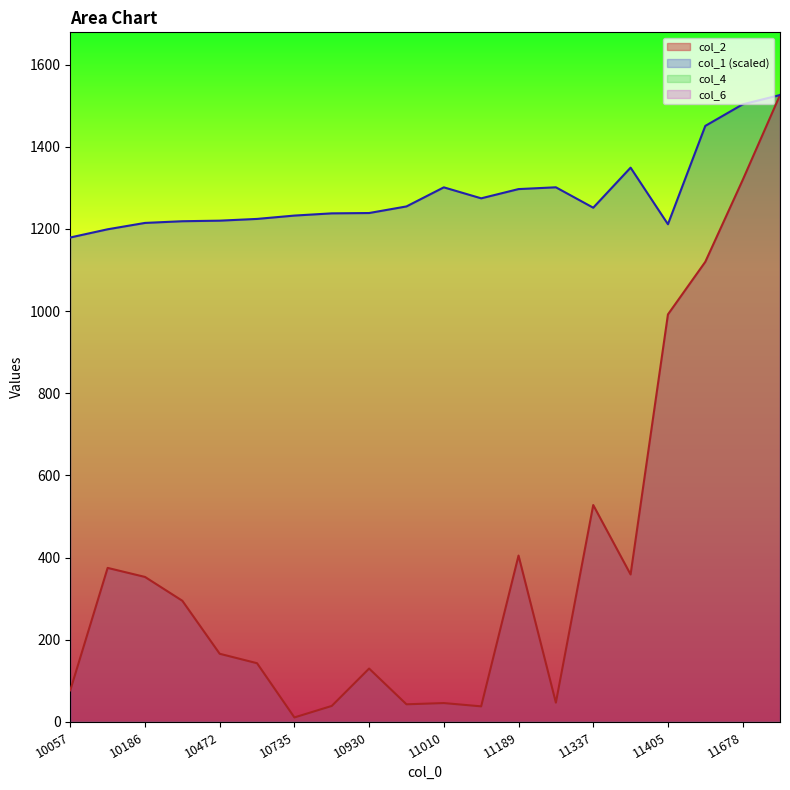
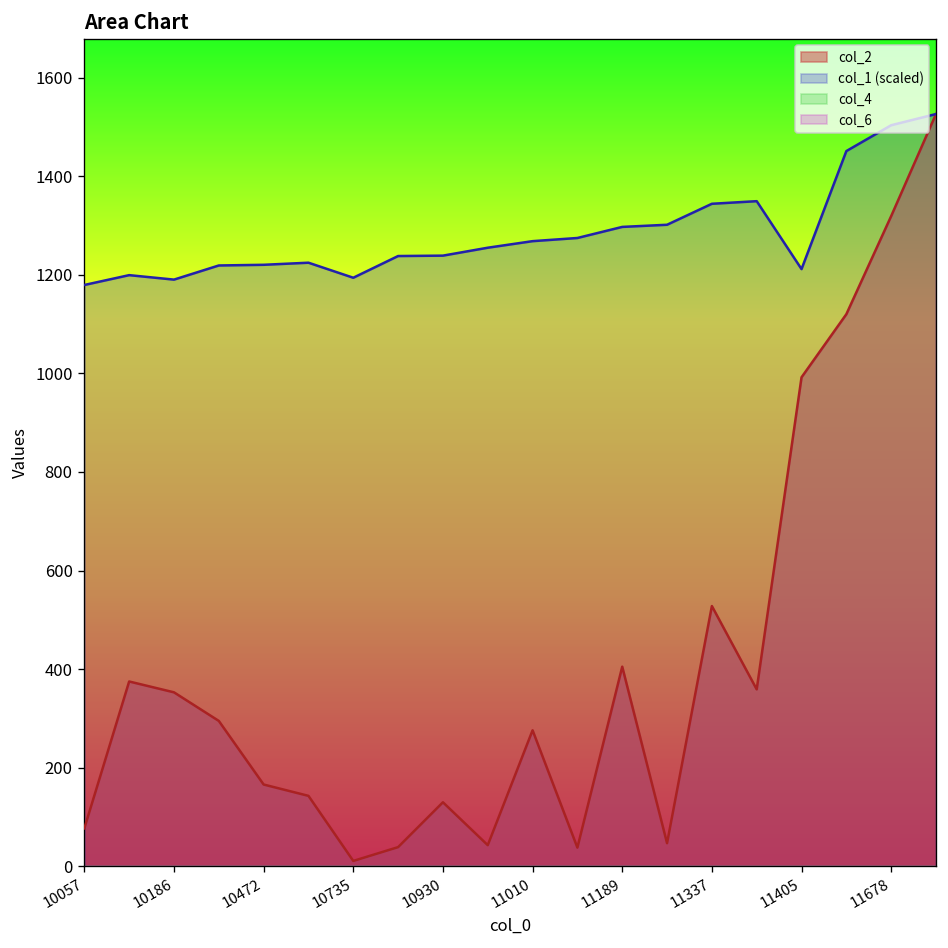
  {
    "col_2": {
      "10057": 80,
      "10186": 350,
      "10472": 170,
      "10735": 10,
      "10930": 130,
-     "11010": 50,
+     "11010": 280,
      "11189": 410,
      "11337": 530,
      "11405": 990,
      "11678": 1320
    },
    "col_1 (scaled)": {
      "10057": 1180,
-     "10186": 1210,
+     "10186": 1190,
      "10472": 1220,
-     "10735": 1230,
+     "10735": 1190,
      "10930": 1240,
-     "11010": 1300,
+     "11010": 1270,
      "11189": 1300,
-     "11337": 1250,
+     "11337": 1340,
      "11405": 1210
    },
    "col_6": {
      "10057": 0,
      "10186": 0,
      "10472": 0,
      "10735": 0,
      "10930": 0,
      "11010": 0,
      "11189": 0,
      "11337": 0,
      "11405": 0,
      "11678": 0
    }
  }
